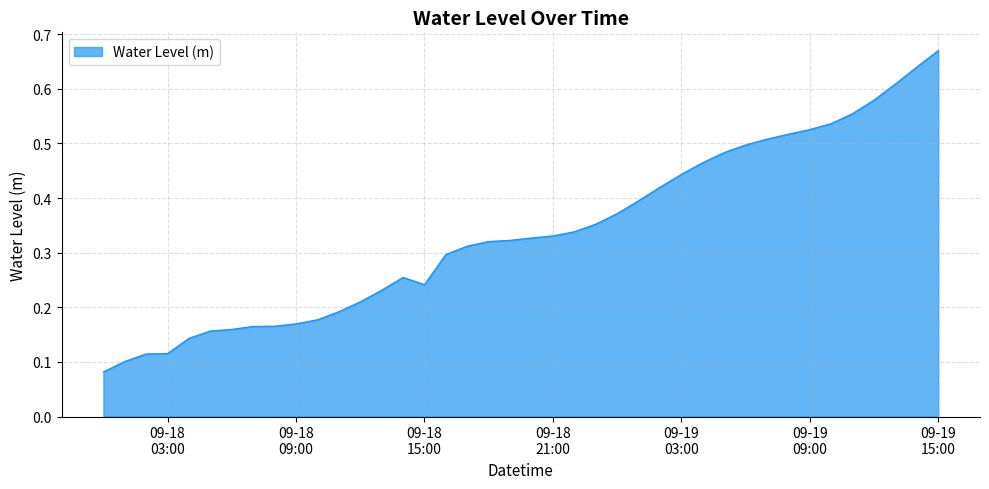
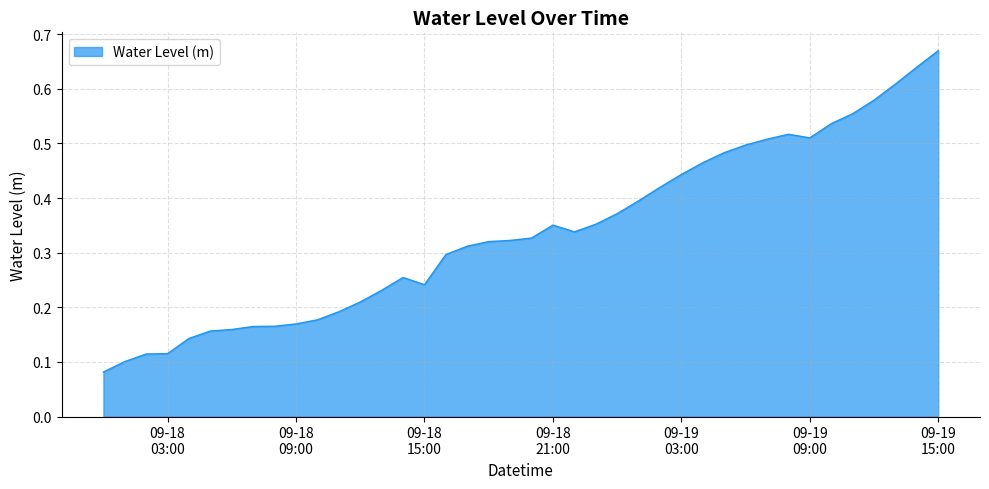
  {
    "09-18 03:00": 0.12,
    "09-18 09:00": 0.17,
    "09-18 15:00": 0.24,
-   "09-18 21:00": 0.33,
+   "09-18 21:00": 0.35,
    "09-19 03:00": 0.44,
-   "09-19 09:00": 0.53,
+   "09-19 09:00": 0.51,
    "09-19 15:00": 0.67
  }
